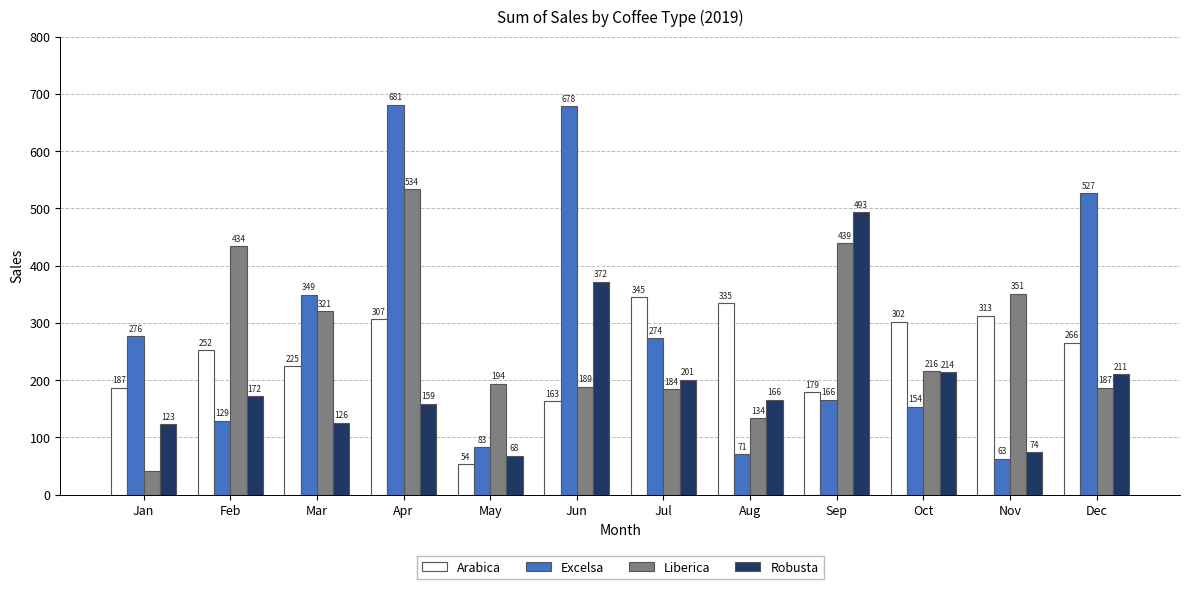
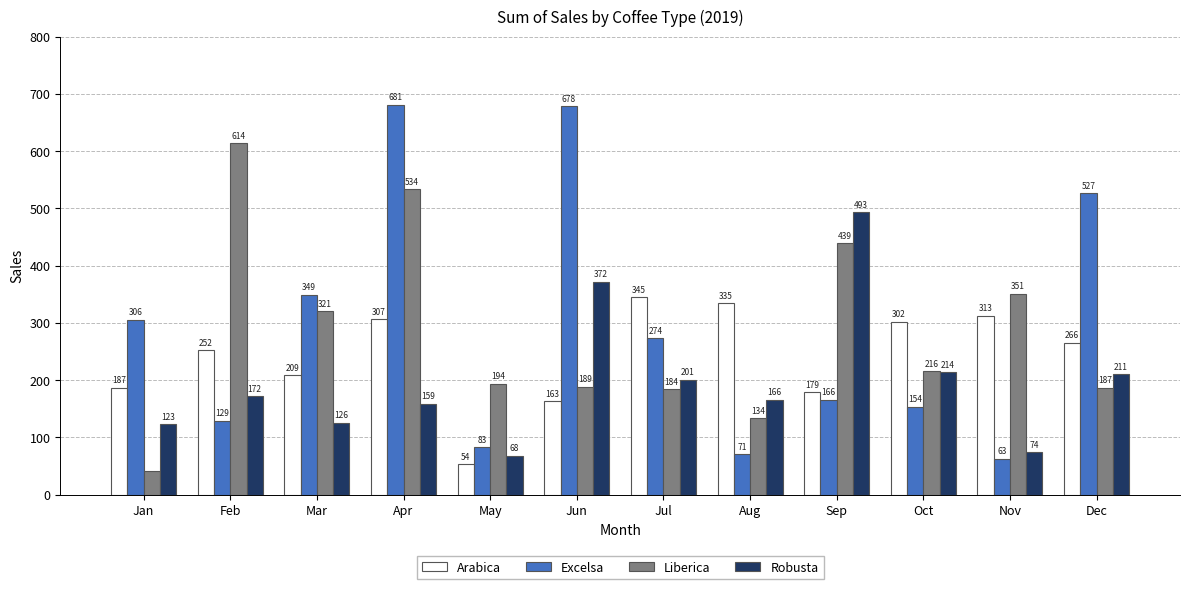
  {
    "Arabica": {
      "Jan": 187,
      "Feb": 252,
-     "Mar": 225,
+     "Mar": 209,
      "Apr": 307,
      "May": 54,
      "Jun": 163,
      "Jul": 345,
      "Aug": 335,
      "Sep": 179,
      "Oct": 302,
      "Nov": 313,
      "Dec": 266
    },
    "Excelsa": {
-     "Jan": 276,
+     "Jan": 306,
      "Feb": 129,
      "Mar": 349,
      "Apr": 681,
      "May": 83,
      "Jun": 678,
      "Jul": 274,
      "Aug": 71,
      "Sep": 166,
      "Oct": 154,
      "Nov": 63,
      "Dec": 527
    },
    "Liberica": {
-     "Feb": 434,
+     "Feb": 614,
      "Mar": 321,
      "Apr": 534,
      "May": 194,
      "Jun": 189,
      "Jul": 184,
      "Aug": 134,
      "Sep": 439,
      "Oct": 216,
      "Nov": 351,
      "Dec": 187
    },
    "Robusta": {
      "Jan": 123,
      "Feb": 172,
      "Mar": 126,
      "Apr": 159,
      "May": 68,
      "Jun": 372,
      "Jul": 201,
      "Aug": 166,
      "Sep": 493,
      "Oct": 214,
      "Nov": 74,
      "Dec": 211
    }
  }
